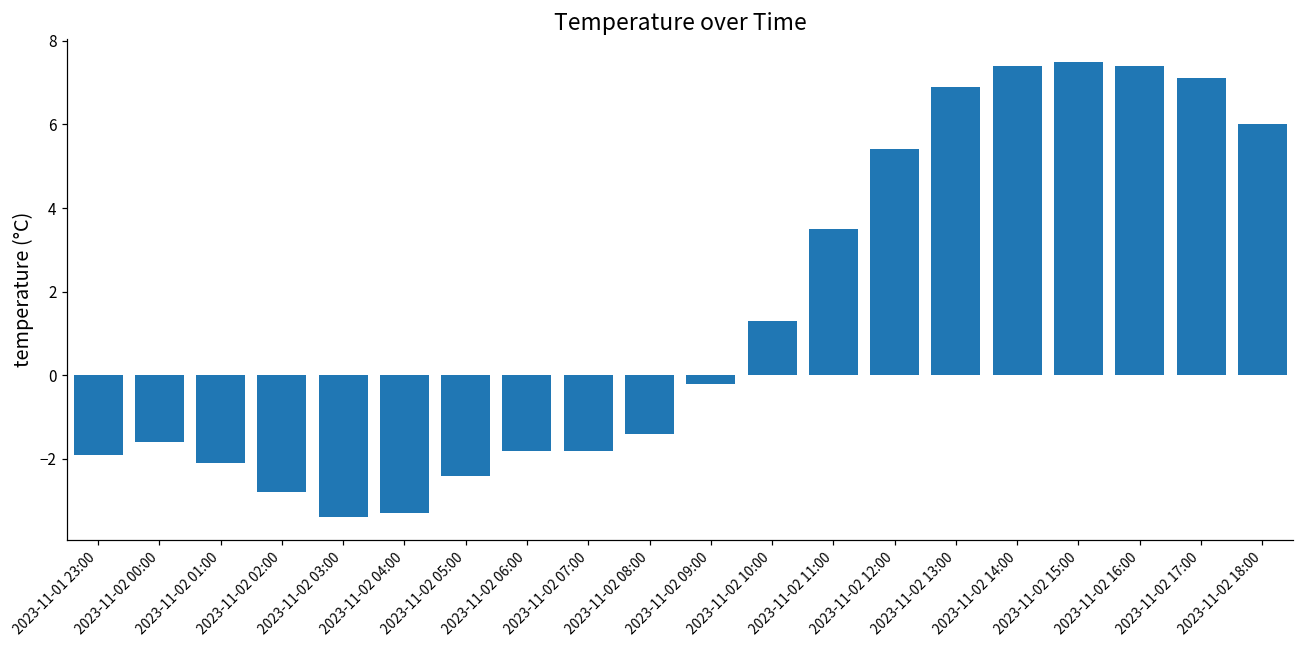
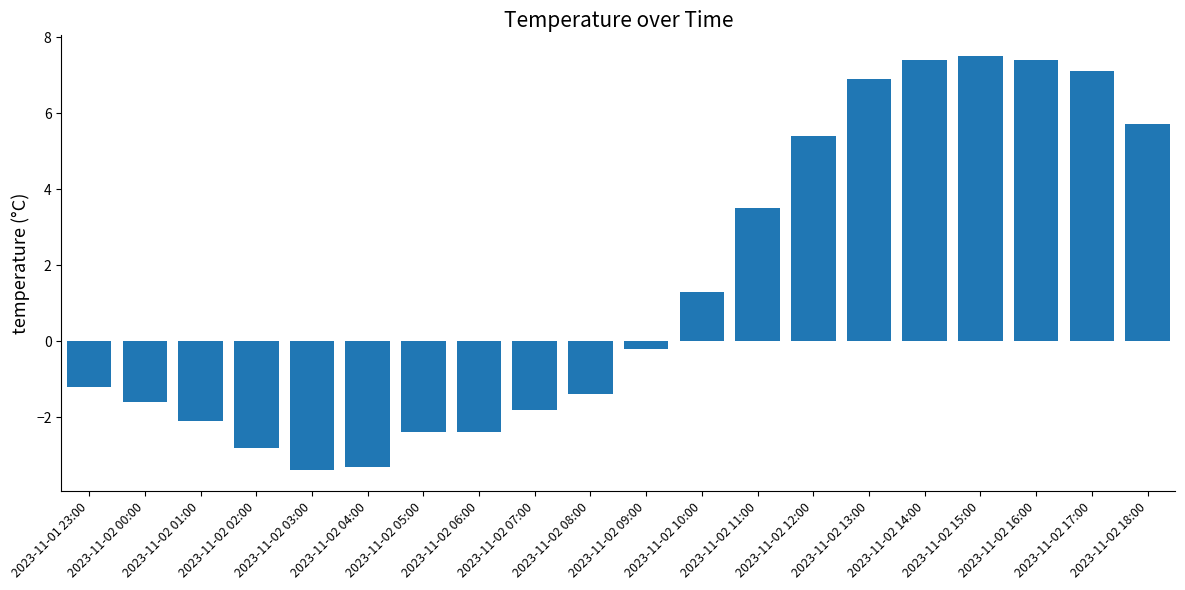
  {
-   "2023-11-01 23:00": -1.9,
+   "2023-11-01 23:00": -1.2,
    "2023-11-02 00:00": -1.6,
    "2023-11-02 01:00": -2.1,
    "2023-11-02 02:00": -2.8,
    "2023-11-02 03:00": -3.4,
    "2023-11-02 04:00": -3.3,
    "2023-11-02 05:00": -2.4,
-   "2023-11-02 06:00": -1.8,
+   "2023-11-02 06:00": -2.4,
    "2023-11-02 07:00": -1.8,
    "2023-11-02 08:00": -1.4,
    "2023-11-02 09:00": -0.2,
    "2023-11-02 10:00": 1.3,
    "2023-11-02 11:00": 3.5,
    "2023-11-02 12:00": 5.4,
    "2023-11-02 13:00": 6.9,
    "2023-11-02 14:00": 7.4,
    "2023-11-02 15:00": 7.5,
    "2023-11-02 16:00": 7.4,
    "2023-11-02 17:00": 7.1,
-   "2023-11-02 18:00": 6.0
+   "2023-11-02 18:00": 5.7
  }
